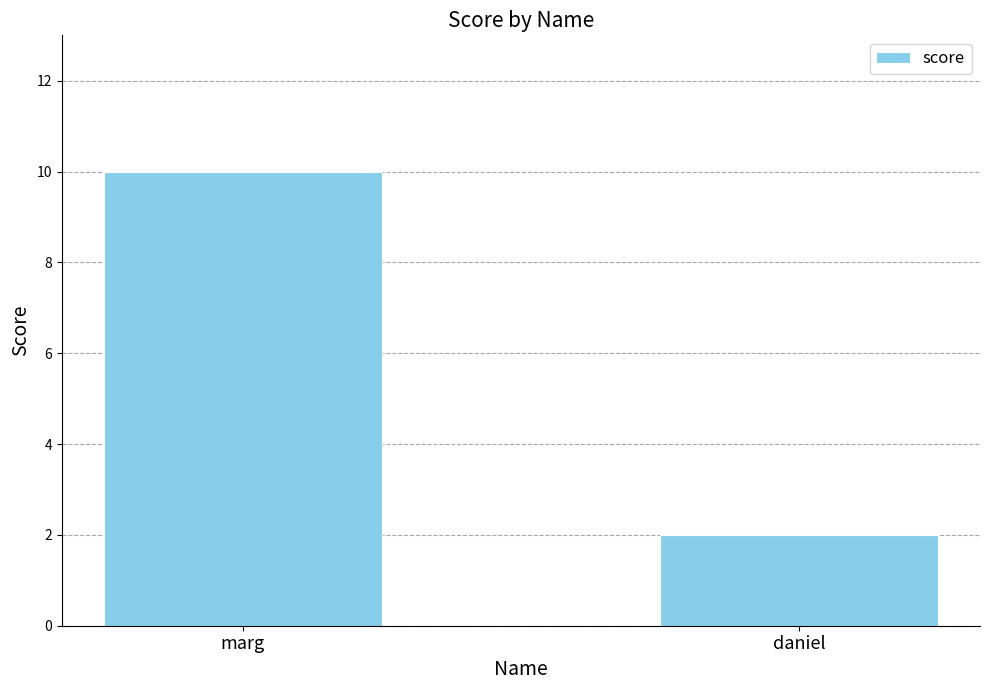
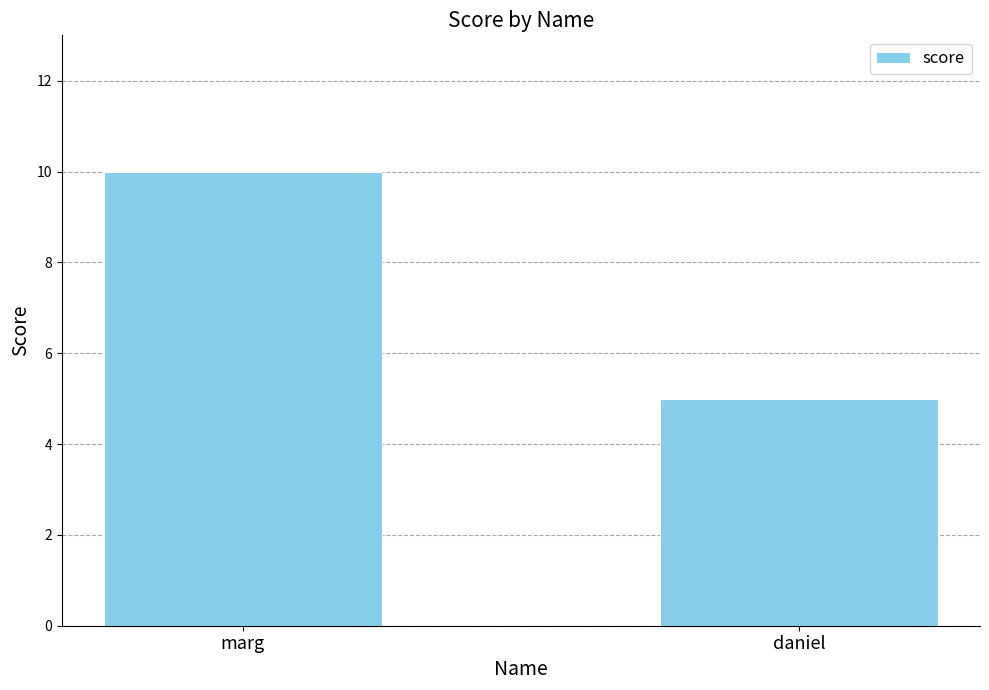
  {
    "marg": 10,
-   "daniel": 2
+   "daniel": 5
  }
